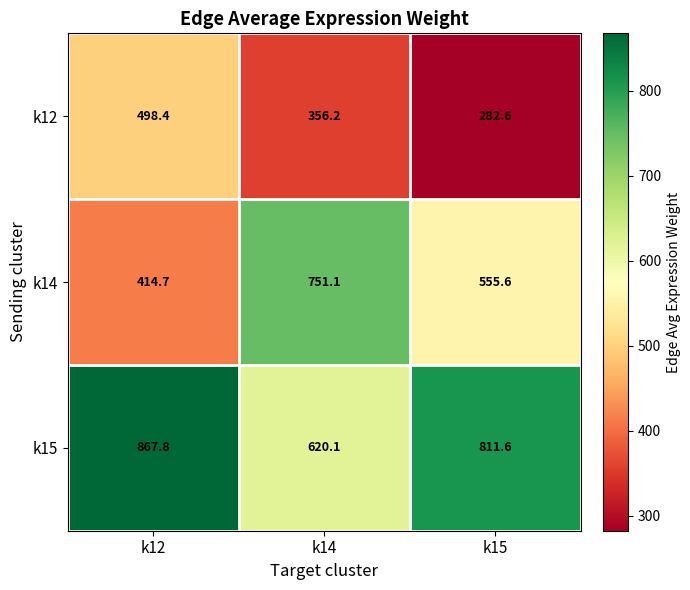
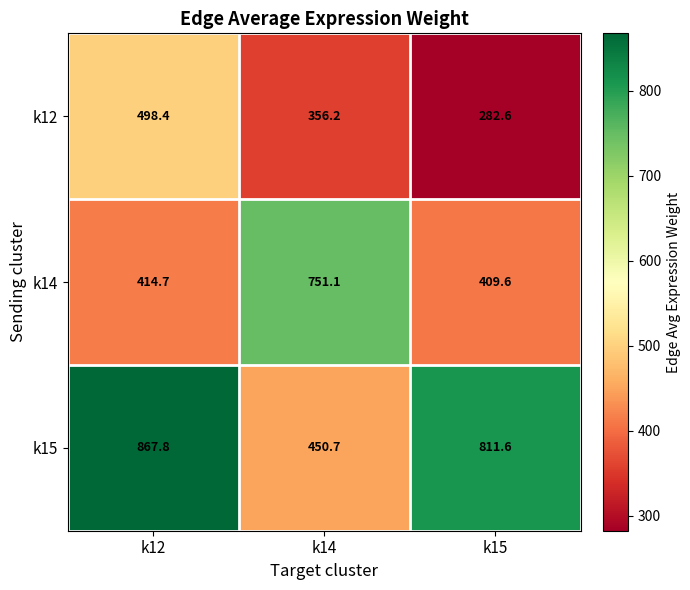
  {
    "k12": {
      "k12": 498.4,
      "k14": 356.2,
      "k15": 282.6
    },
    "k14": {
      "k12": 414.7,
      "k14": 751.1,
-     "k15": 555.6
+     "k15": 409.6
    },
    "k15": {
      "k12": 867.8,
-     "k14": 620.1,
+     "k14": 450.7,
      "k15": 811.6
    }
  }
